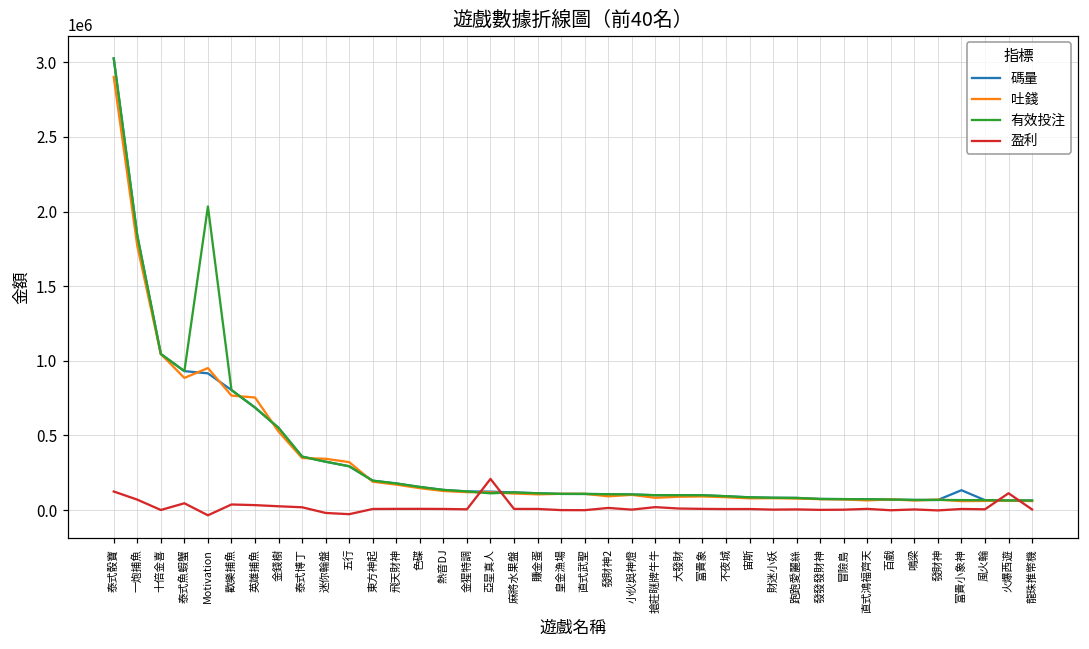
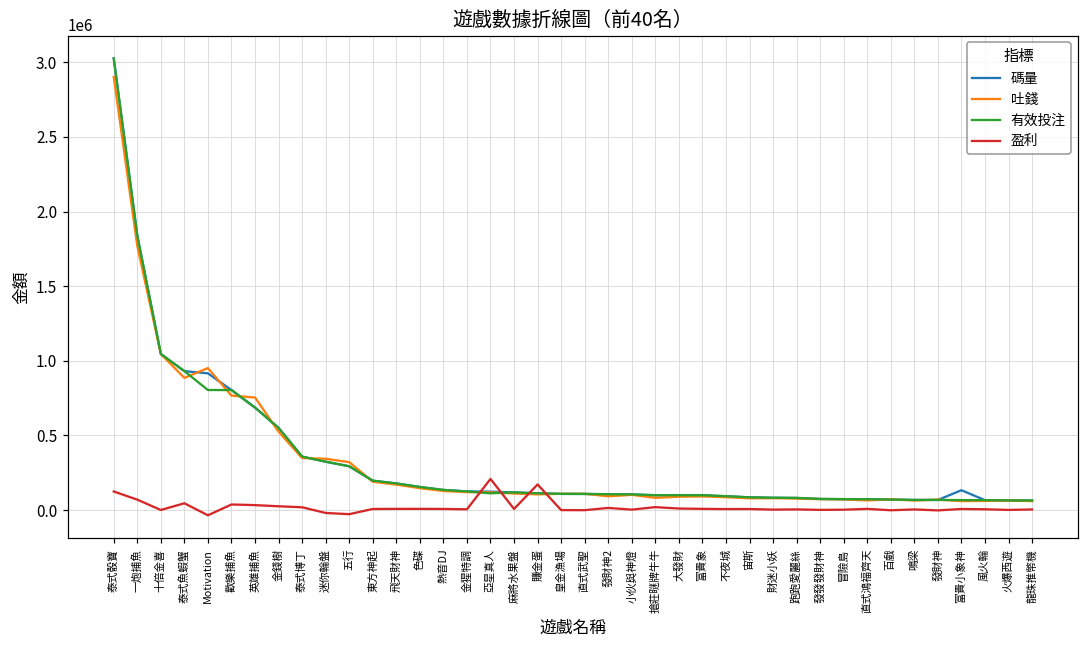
  {
    "碼量": {
      "Motivation": 920000,
      "富貴小象神": 130000
    },
    "吐錢": {
      "泰式骰寶": 2900000,
      "一炮捕魚": 1770000,
      "泰式魚蝦蟹": 890000,
      "Motivation": 950000,
      "歡樂捕魚": 770000,
      "英雄捕魚": 750000,
      "金錢樹": 530000,
      "迷你輪盤": 340000,
      "五行": 320000
    },
    "有效投注": {
-     "Motivation": 2030000
+     "Motivation": 800000
    },
    "盈利": {
      "泰式骰寶": 120000,
      "一炮捕魚": 70000,
      "十倍金喜": 0,
      "泰式魚蝦蟹": 50000,
      "Motivation": -40000,
      "歡樂捕魚": 40000,
      "英雄捕魚": 30000,
      "金錢樹": 30000,
      "泰式博丁": 20000,
      "迷你輪盤": -20000,
      "五行": -30000,
      "東方神起": 10000,
      "飛天財神": 10000,
      "色碟": 10000,
      "熱音DJ": 10000,
      "金猩特調": 0,
      "亞星真人": 210000,
      "麻將水果盤": 10000,
-     "賺金蛋": 10000,
+     "賺金蛋": 170000,
      "皇金漁場": 0,
      "直式武聖": 0,
      "發財神2": 10000,
      "小伙與神燈": 0,
      "搶莊瞇牌牛牛": 20000,
      "大發財": 10000,
      "富貴象": 10000,
      "不夜城": 10000,
      "宙斯": 10000,
      "財迷小妖": 0,
      "跑跑愛麗絲": 0,
      "發發發財神": 0,
      "冒險島": 0,
      "直式鴻福齊天": 10000,
      "百戲": 0,
      "鳴梁": 0,
      "發財神": 0,
      "富貴小象神": 10000,
      "風火輪": 10000,
-     "火爆西遊": 110000,
+     "火爆西遊": 0,
      "龍珠推幤機": 0
    }
  }
